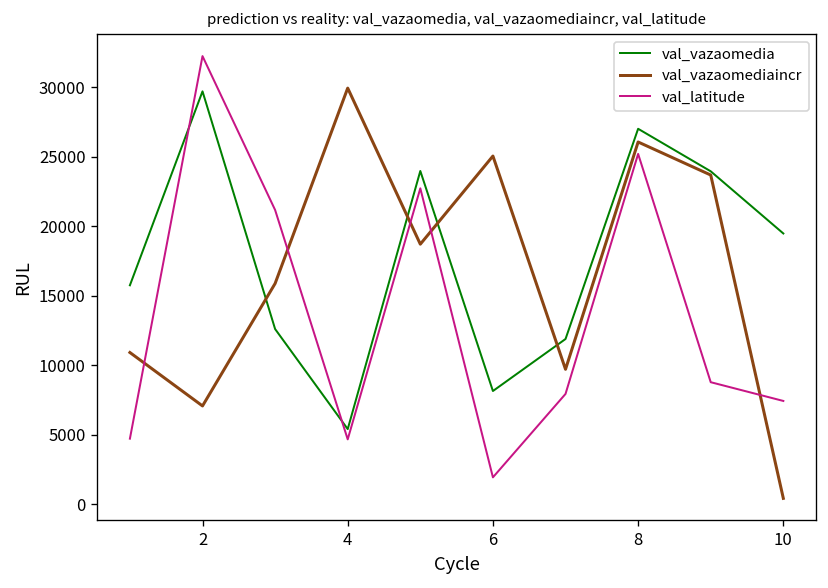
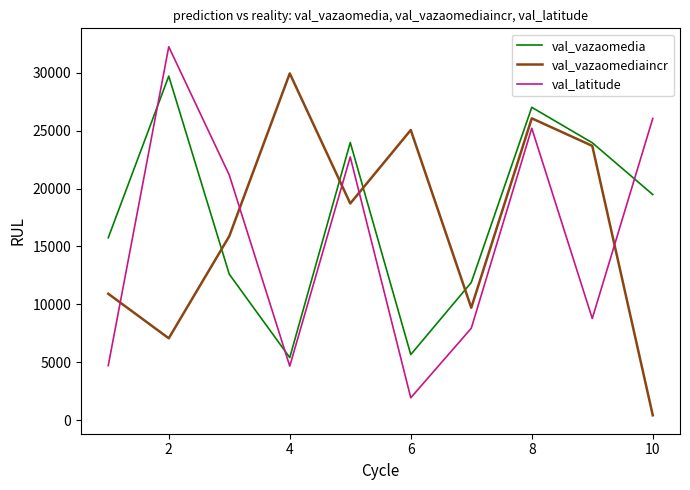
  {
    "val_vazaomedia": {
      "2": 29700,
      "4": 5400,
-     "6": 8100,
+     "6": 5700,
      "8": 27000,
      "10": 19500
    },
    "val_vazaomediaincr": {
      "2": 7100,
      "4": 29900,
      "6": 25100,
      "8": 26100,
      "10": 400
    },
    "val_latitude": {
      "2": 32300,
      "4": 4700,
      "6": 1900,
      "8": 25200,
-     "10": 7400
+     "10": 26100
    }
  }
